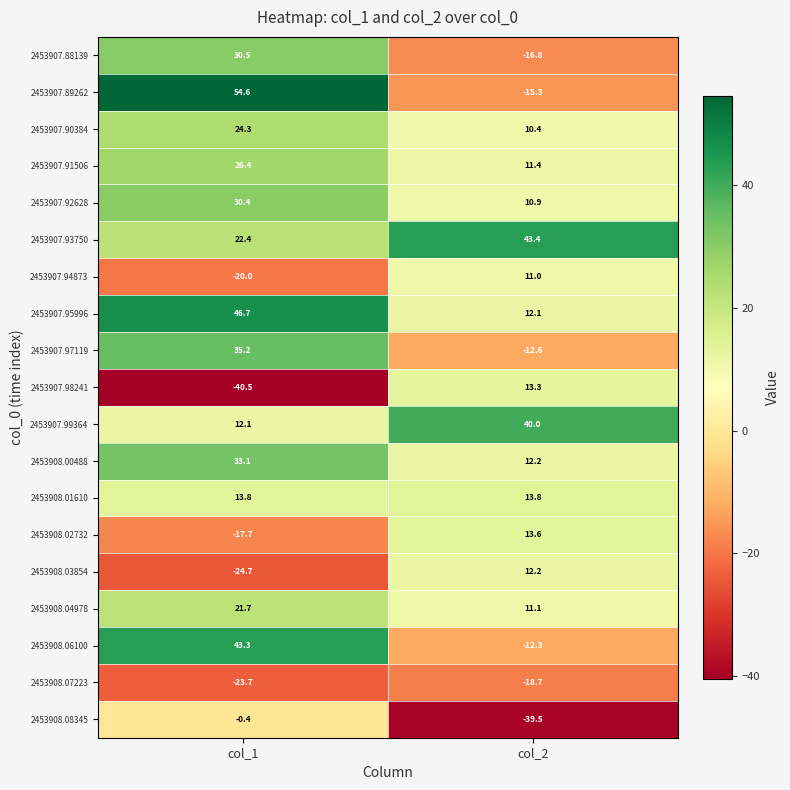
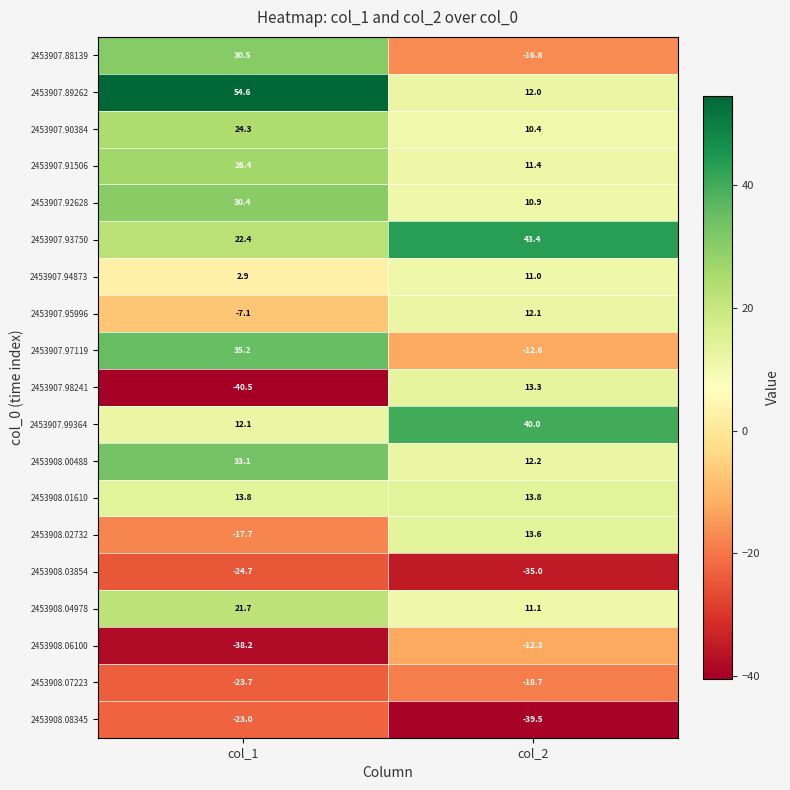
  {
    "2453907.88139": {
      "col_1": 30.5,
      "col_2": -16.8
    },
    "2453907.89262": {
      "col_1": 54.6,
-     "col_2": -15.3
+     "col_2": 12.0
    },
    "2453907.90384": {
      "col_1": 24.3,
      "col_2": 10.4
    },
    "2453907.91506": {
      "col_1": 26.4,
      "col_2": 11.4
    },
    "2453907.92628": {
      "col_1": 30.4,
      "col_2": 10.9
    },
    "2453907.93750": {
      "col_1": 22.4,
      "col_2": 43.4
    },
    "2453907.94873": {
-     "col_1": -20.0,
+     "col_1": 2.9,
      "col_2": 11.0
    },
    "2453907.95996": {
-     "col_1": 46.7,
+     "col_1": -7.1,
      "col_2": 12.1
    },
    "2453907.97119": {
      "col_1": 35.2,
      "col_2": -12.6
    },
    "2453907.98241": {
      "col_1": -40.5,
      "col_2": 13.3
    },
    "2453907.99364": {
      "col_1": 12.1,
      "col_2": 40.0
    },
    "2453908.00488": {
      "col_1": 33.1,
      "col_2": 12.2
    },
    "2453908.01610": {
      "col_1": 13.8,
      "col_2": 13.8
    },
    "2453908.02732": {
      "col_1": -17.7,
      "col_2": 13.6
    },
    "2453908.03854": {
      "col_1": -24.7,
-     "col_2": 12.2
+     "col_2": -35.0
    },
    "2453908.04978": {
      "col_1": 21.7,
      "col_2": 11.1
    },
    "2453908.06100": {
-     "col_1": 43.3,
+     "col_1": -38.2,
      "col_2": -12.3
    },
    "2453908.07223": {
      "col_1": -23.7,
      "col_2": -18.7
    },
    "2453908.08345": {
-     "col_1": -0.4,
+     "col_1": -23.0,
      "col_2": -39.5
    }
  }
